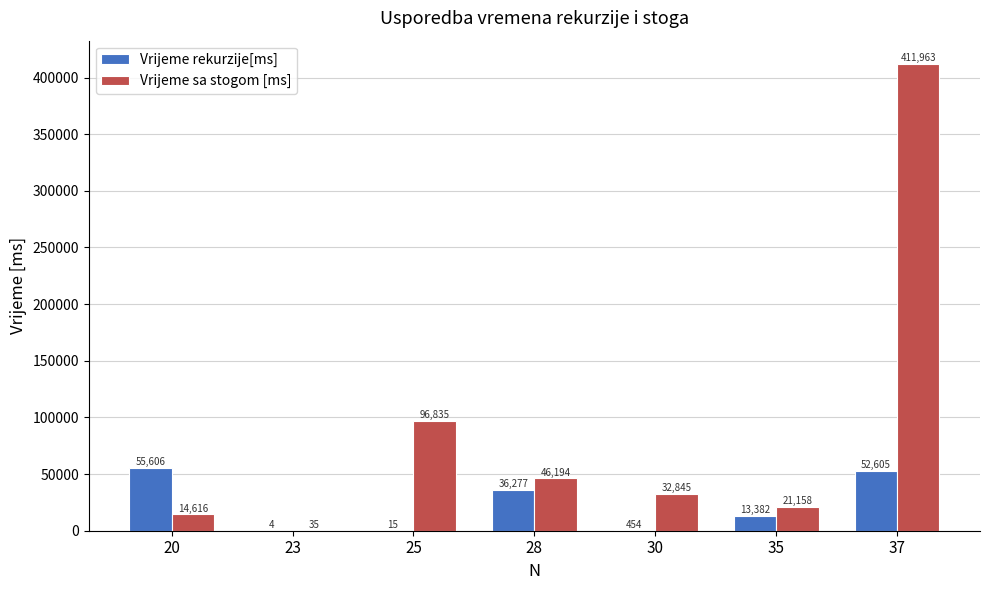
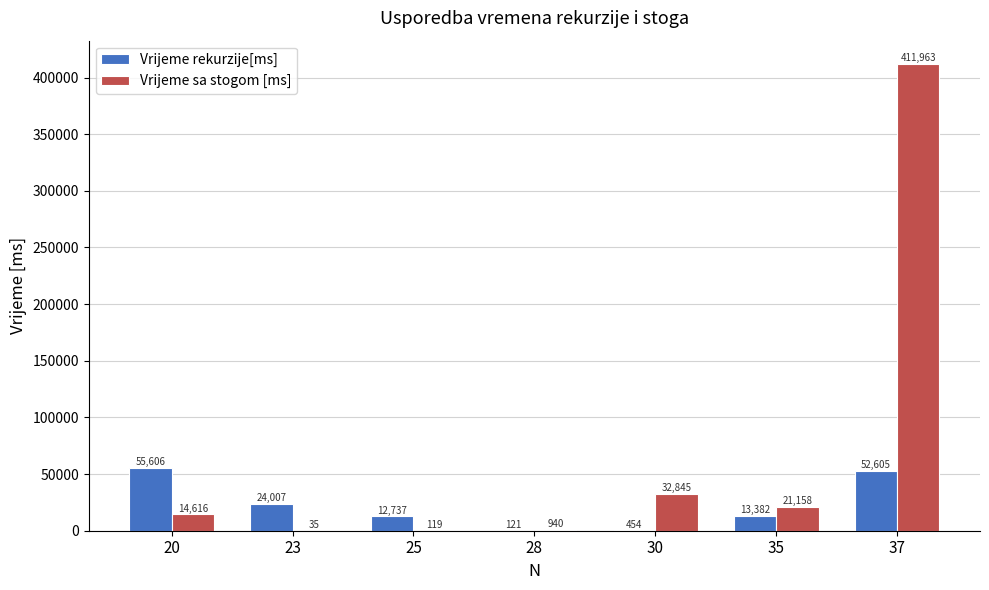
  {
    "Vrijeme rekurzije[ms]": {
      "20": "55,606",
-     "23": "4",
-     "25": "15",
-     "28": "36,277",
+     "23": "24,007",
+     "25": "12,737",
+     "28": "121",
      "30": "454",
      "35": "13,382",
      "37": "52,605"
    },
    "Vrijeme sa stogom [ms]": {
      "20": "14,616",
      "23": "35",
-     "25": "96,835",
-     "28": "46,194",
+     "25": "119",
+     "28": "940",
      "30": "32,845",
      "35": "21,158",
      "37": "411,963"
    }
  }
